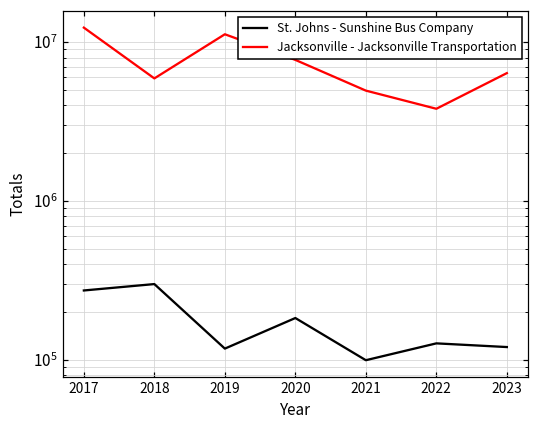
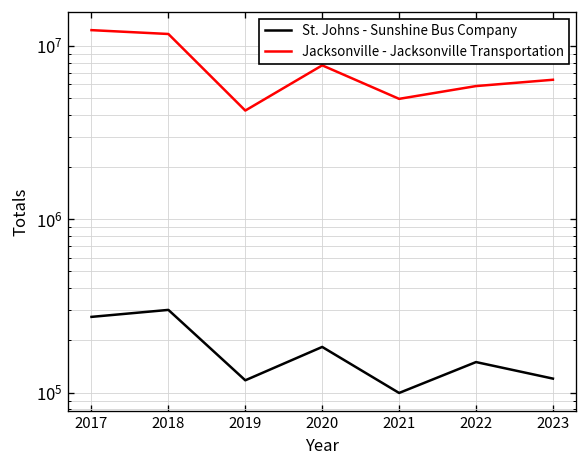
  {
    "St. Johns - Sunshine Bus Company": {
      "2017": 270000,
      "2018": 300000,
      "2019": 120000,
      "2020": 180000,
      "2021": 100000,
-     "2022": 130000,
+     "2022": 150000,
      "2023": 120000
    },
    "Jacksonville - Jacksonville Transportation": {
      "2017": 12000000,
-     "2018": 5900000,
-     "2019": 11000000,
+     "2018": 12000000,
+     "2019": 4200000,
      "2020": 8000000,
      "2021": 5000000,
-     "2022": 3800000,
+     "2022": 5900000,
      "2023": 6000000
    }
  }
